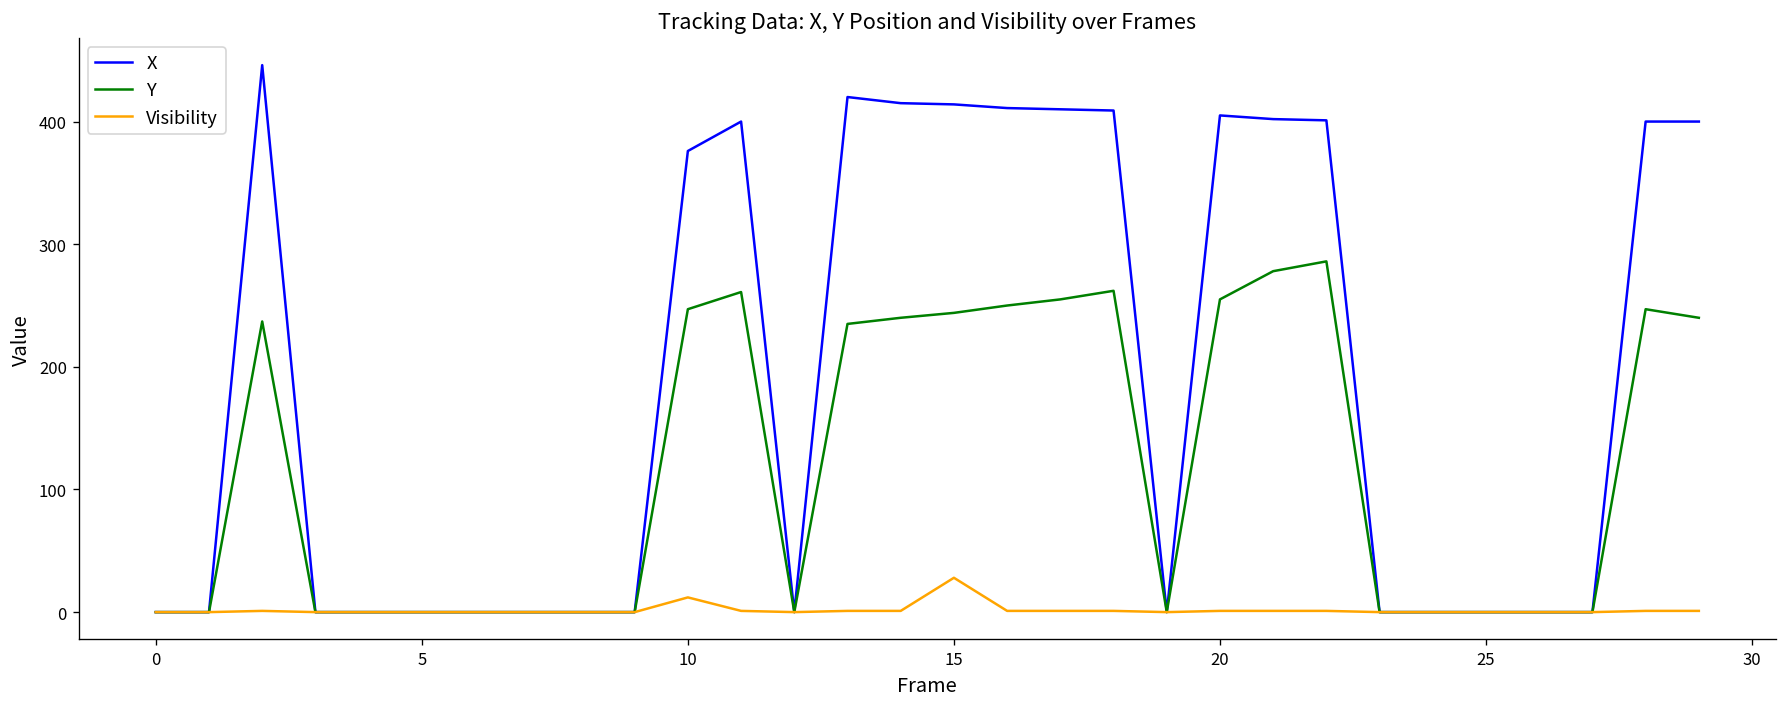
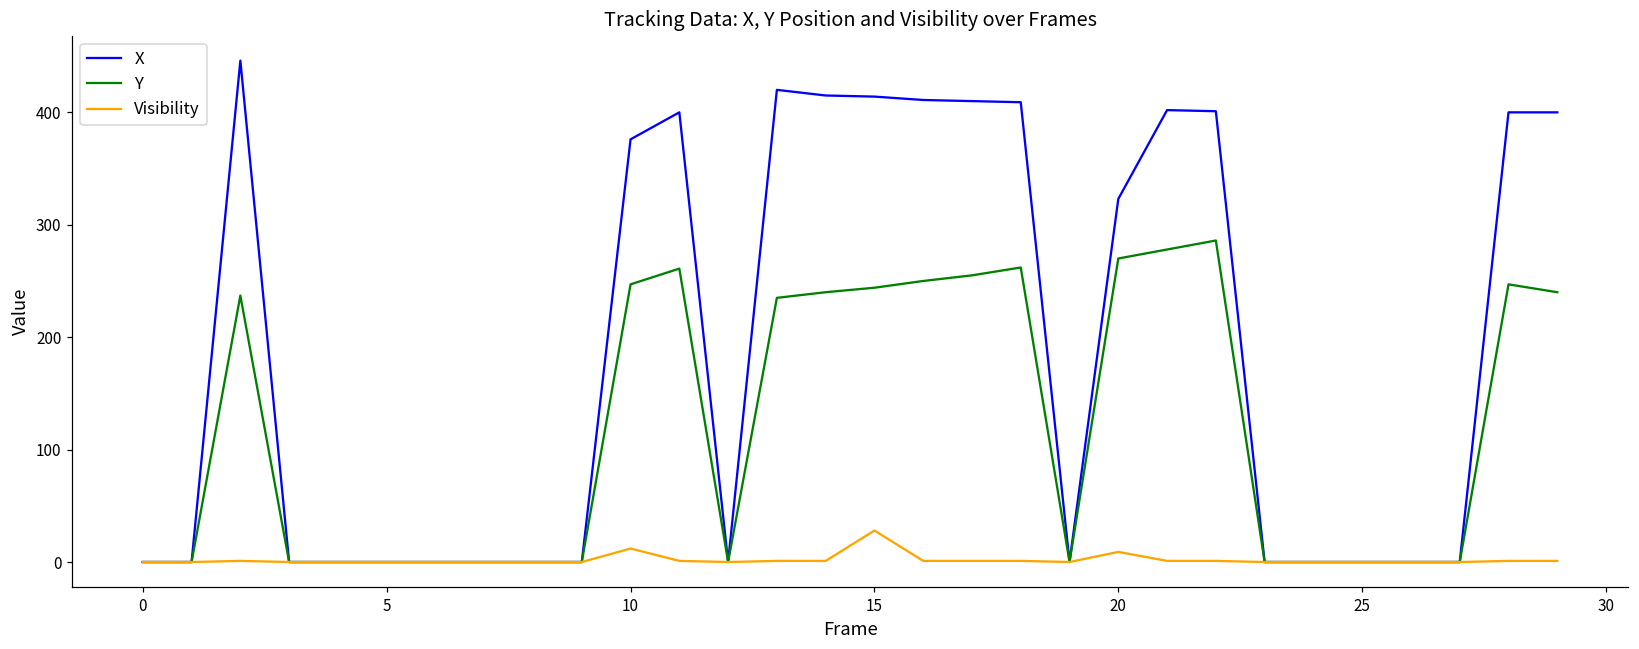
  {
    "X": {
      "10": 376,
      "15": 414,
-     "20": 405
+     "20": 323
    },
    "Y": {
      "10": 247,
      "15": 244,
-     "20": 255
+     "20": 270
    },
    "Visibility": {
      "10": 12,
      "15": 28,
-     "20": 1
+     "20": 9
    }
  }
